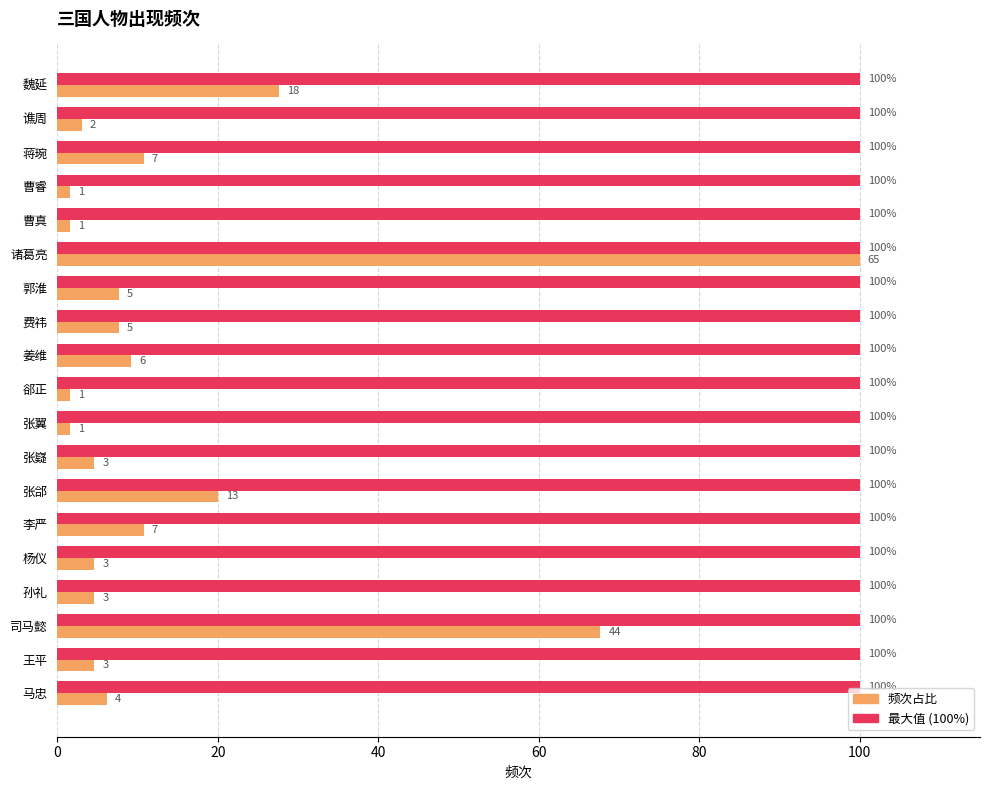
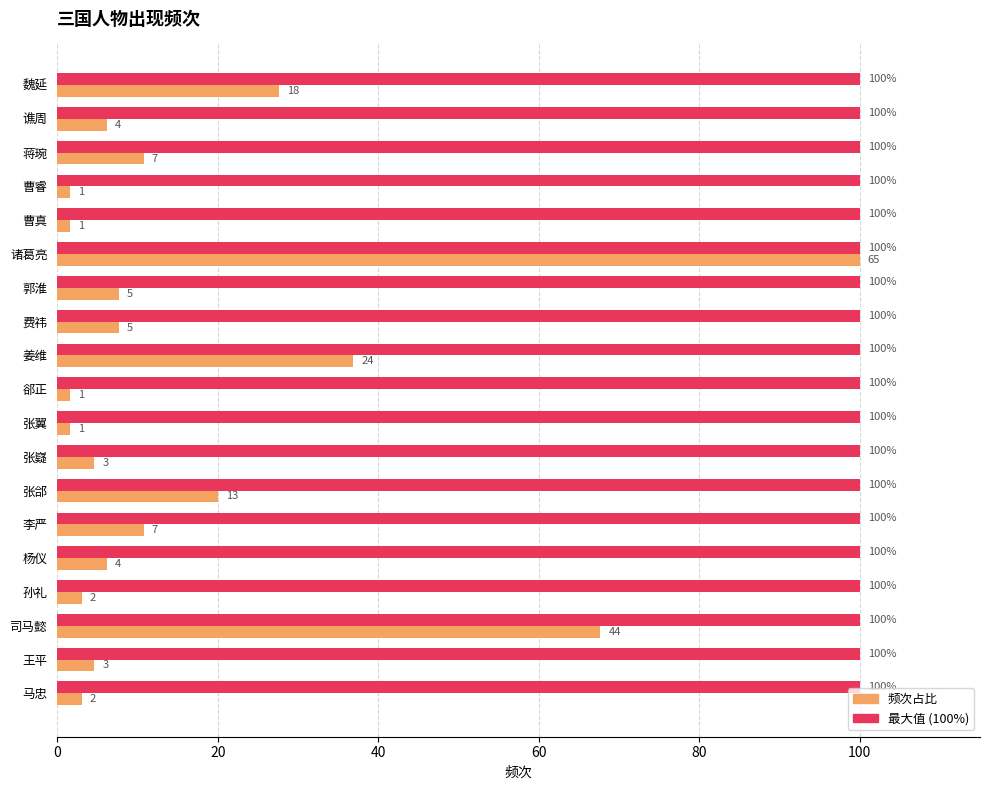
  {
    "最大值 (100%)": {
      "魏延": "100%",
      "谯周": "100%",
      "蒋琬": "100%",
      "曹睿": "100%",
      "曹真": "100%",
      "诸葛亮": "100%",
      "郭淮": "100%",
      "费祎": "100%",
      "姜维": "100%",
      "郤正": "100%",
      "张翼": "100%",
      "张嶷": "100%",
      "张郃": "100%",
      "李严": "100%",
      "杨仪": "100%",
      "孙礼": "100%",
      "司马懿": "100%",
      "王平": "100%"
    },
    "频次占比": {
-     "谯周": "2",
-     "姜维": "6",
-     "杨仪": "3",
-     "孙礼": "3",
-     "马忠": "4"
+     "谯周": "4",
+     "姜维": "24",
+     "杨仪": "4",
+     "孙礼": "2",
+     "马忠": "2"
    }
  }
